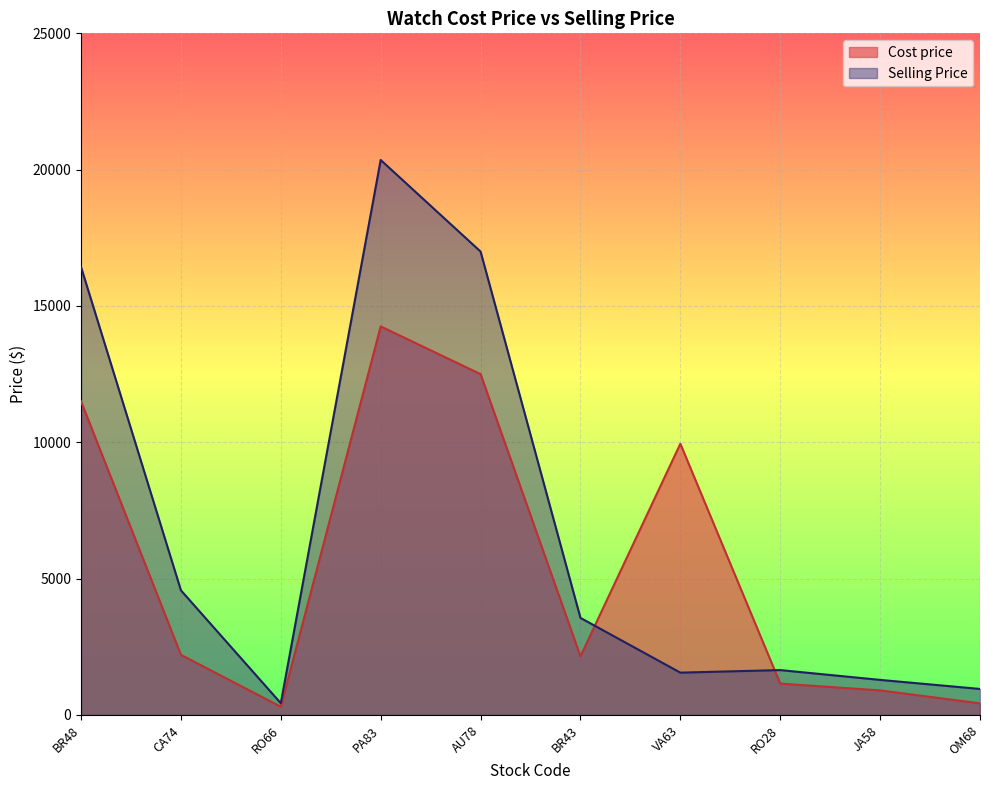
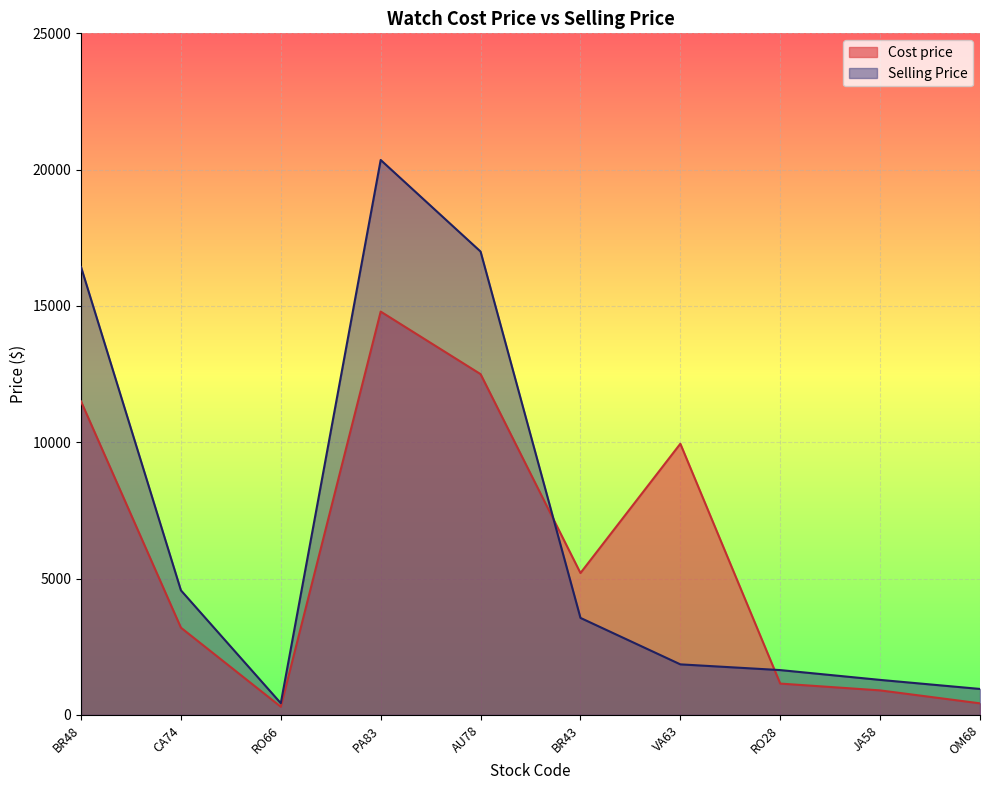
  {
    "Cost price": {
      "BR48": 11500,
-     "CA74": 2200,
+     "CA74": 3200,
      "RO66": 300,
-     "PA83": 14300,
+     "PA83": 14800,
      "AU78": 12500,
-     "BR43": 2200,
+     "BR43": 5200,
      "VA63": 9900,
      "RO28": 1200,
      "JA58": 900,
      "OM68": 400
    },
    "Selling Price": {
      "BR48": 16400,
      "CA74": 4600,
      "RO66": 400,
      "PA83": 20400,
      "AU78": 17000,
      "BR43": 3600,
-     "VA63": 1600,
+     "VA63": 1900,
      "RO28": 1600,
      "JA58": 1300,
      "OM68": 1000
    }
  }
